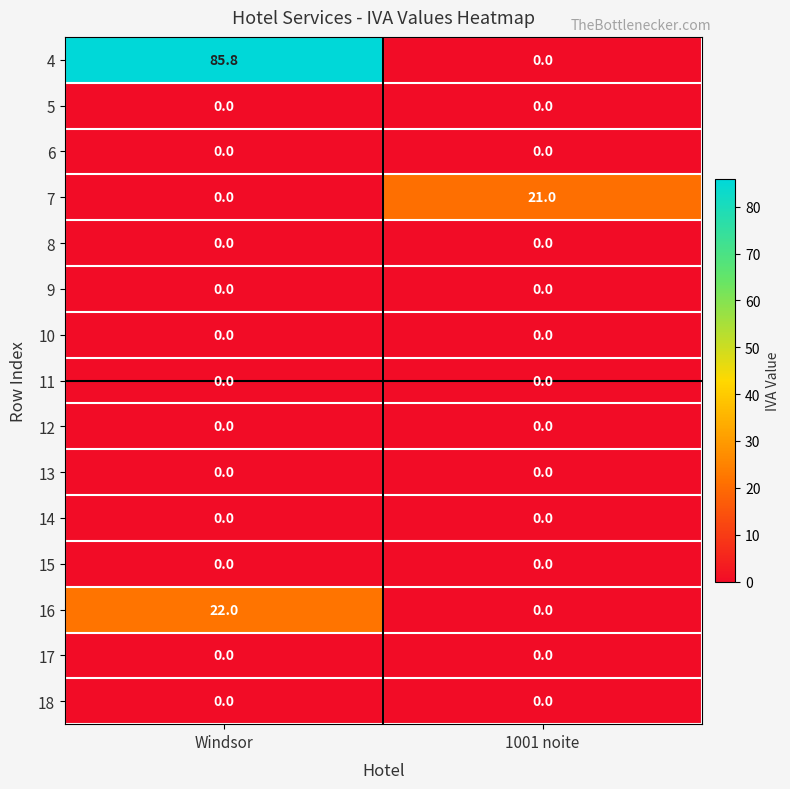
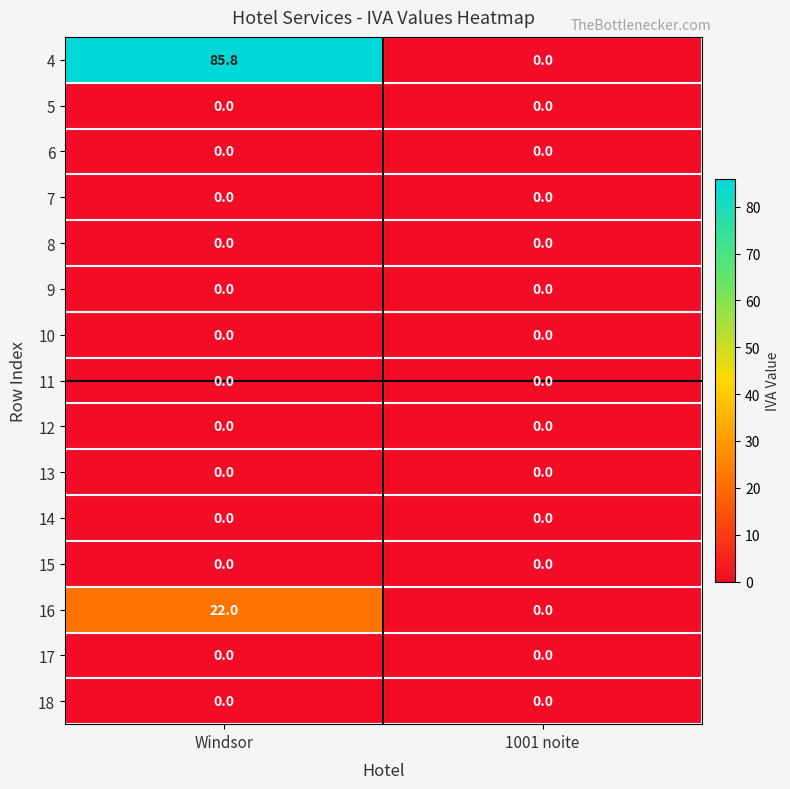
  {
    "4": {
      "Windsor": 85.8,
      "1001 noite": 0.0
    },
    "5": {
      "Windsor": 0.0,
      "1001 noite": 0.0
    },
    "6": {
      "Windsor": 0.0,
      "1001 noite": 0.0
    },
    "7": {
      "Windsor": 0.0,
-     "1001 noite": 21.0
+     "1001 noite": 0.0
    },
    "8": {
      "Windsor": 0.0,
      "1001 noite": 0.0
    },
    "9": {
      "Windsor": 0.0,
      "1001 noite": 0.0
    },
    "10": {
      "Windsor": 0.0,
      "1001 noite": 0.0
    },
    "11": {
      "Windsor": 0.0,
      "1001 noite": 0.0
    },
    "12": {
      "Windsor": 0.0,
      "1001 noite": 0.0
    },
    "13": {
      "Windsor": 0.0,
      "1001 noite": 0.0
    },
    "14": {
      "Windsor": 0.0,
      "1001 noite": 0.0
    },
    "15": {
      "Windsor": 0.0,
      "1001 noite": 0.0
    },
    "16": {
      "Windsor": 22.0,
      "1001 noite": 0.0
    },
    "17": {
      "Windsor": 0.0,
      "1001 noite": 0.0
    },
    "18": {
      "Windsor": 0.0,
      "1001 noite": 0.0
    }
  }
